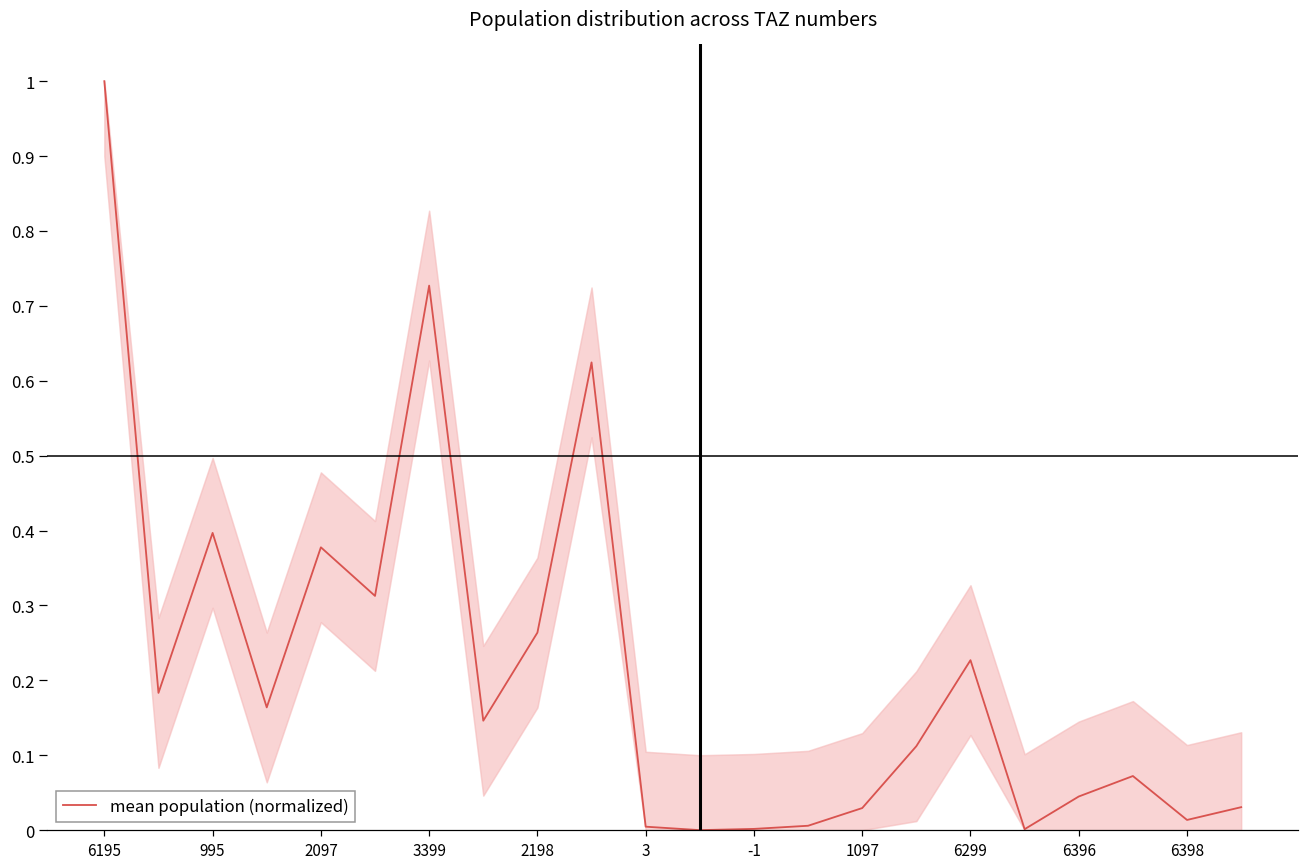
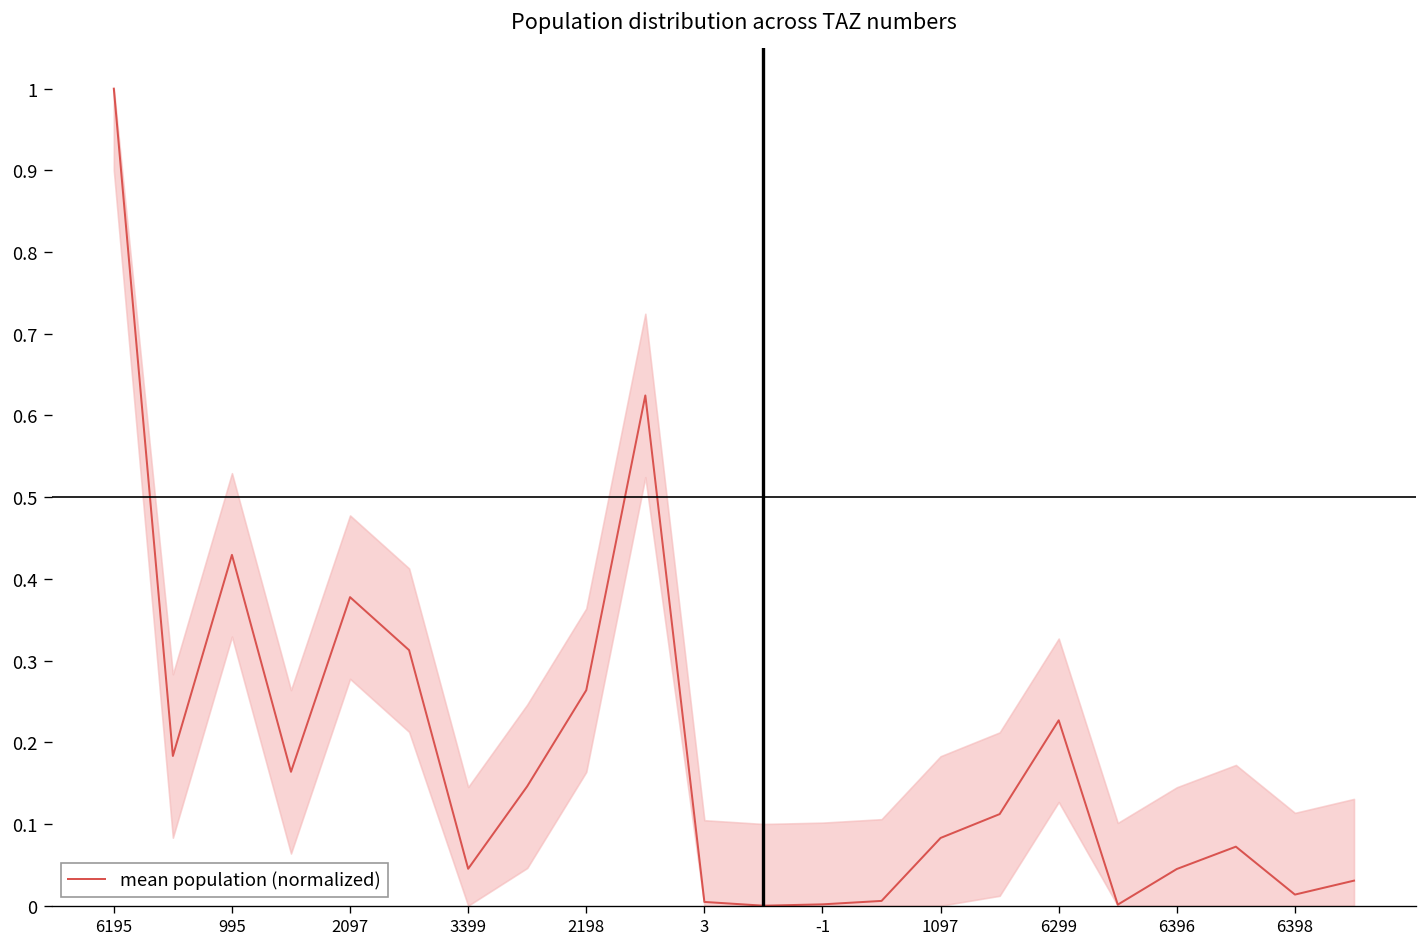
  {
    "mean population (normalized)": {
-     "995": 0.40,
+     "995": 0.43,
      "2097": 0.38,
-     "3399": 0.73,
+     "3399": 0.05,
      "2198": 0.26,
      "-1": 0.00,
-     "1097": 0.03,
+     "1097": 0.08,
      "6299": 0.23,
      "6396": 0.04,
      "6398": 0.01
    }
  }
